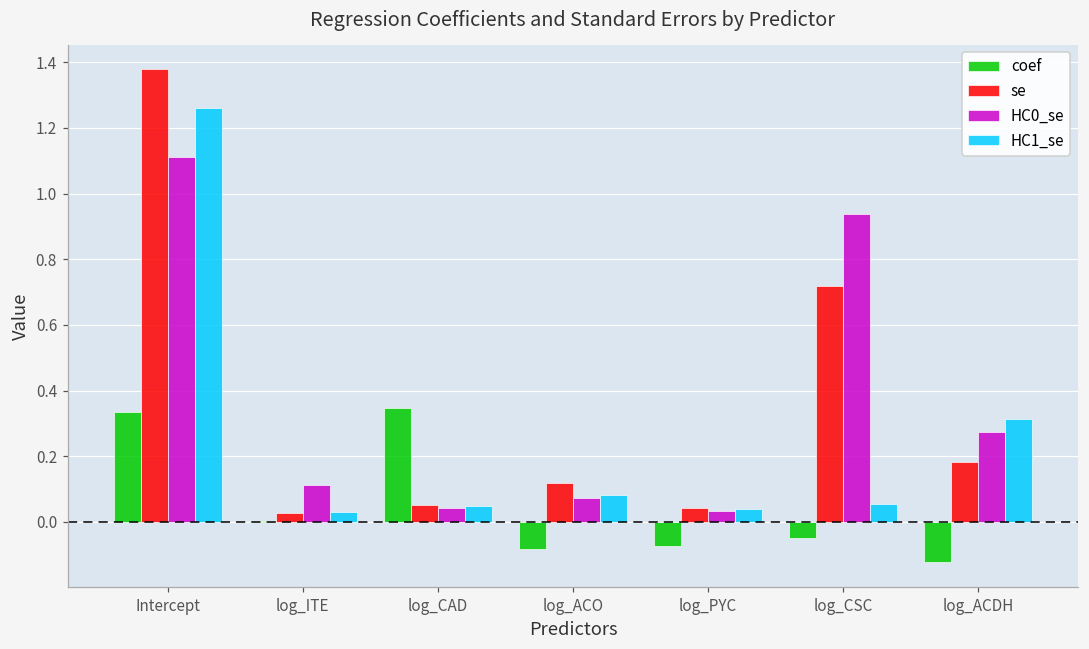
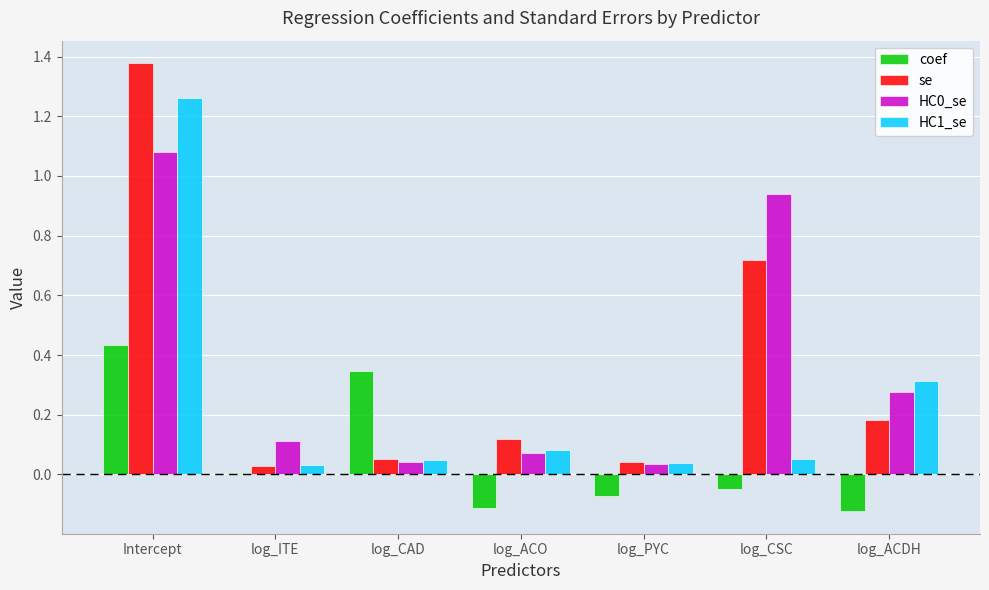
  {
    "coef": {
-     "Intercept": 0.33,
+     "Intercept": 0.43,
      "log_CAD": 0.35,
-     "log_ACO": -0.08,
+     "log_ACO": -0.11,
      "log_PYC": -0.07,
      "log_CSC": -0.05,
      "log_ACDH": -0.12
    },
    "se": {
      "Intercept": 1.38,
      "log_ITE": 0.03,
      "log_CAD": 0.05,
      "log_ACO": 0.12,
      "log_PYC": 0.04,
      "log_CSC": 0.72,
      "log_ACDH": 0.18
    },
    "HC0_se": {
-     "Intercept": 1.11,
+     "Intercept": 1.08,
      "log_ITE": 0.11,
      "log_CAD": 0.04,
      "log_ACO": 0.07,
      "log_PYC": 0.03,
      "log_CSC": 0.94,
      "log_ACDH": 0.28
    },
    "HC1_se": {
      "Intercept": 1.26,
      "log_ITE": 0.03,
      "log_CAD": 0.05,
      "log_ACO": 0.08,
      "log_PYC": 0.04,
      "log_CSC": 0.05,
      "log_ACDH": 0.31
    }
  }
